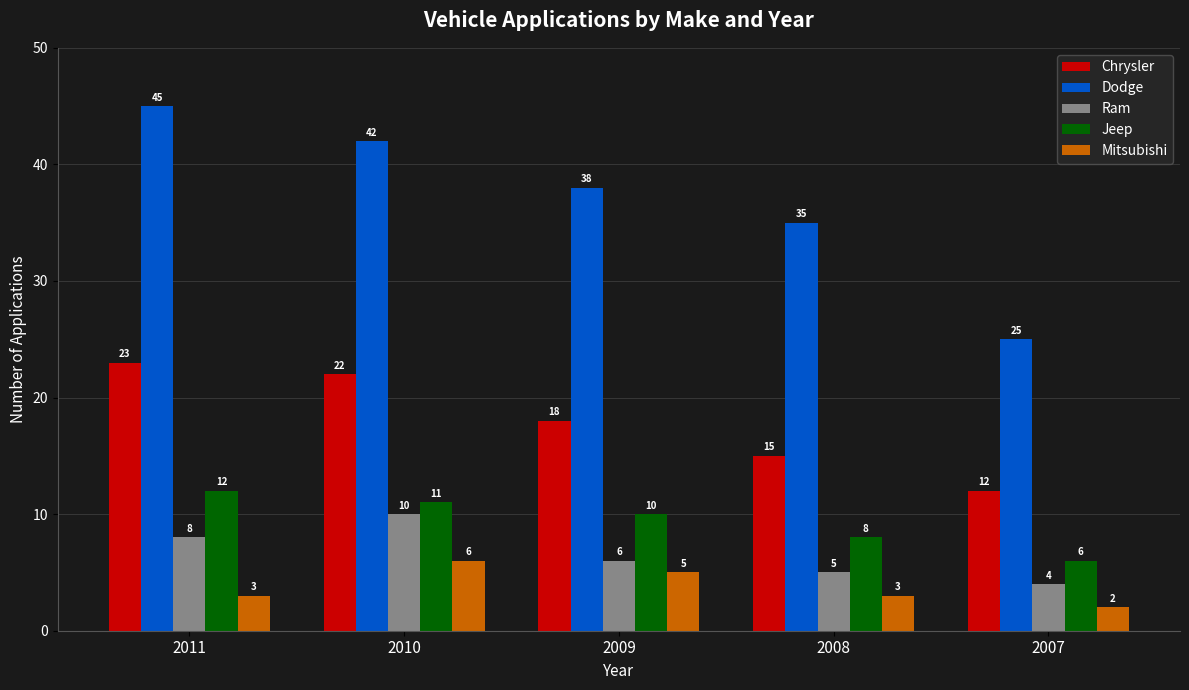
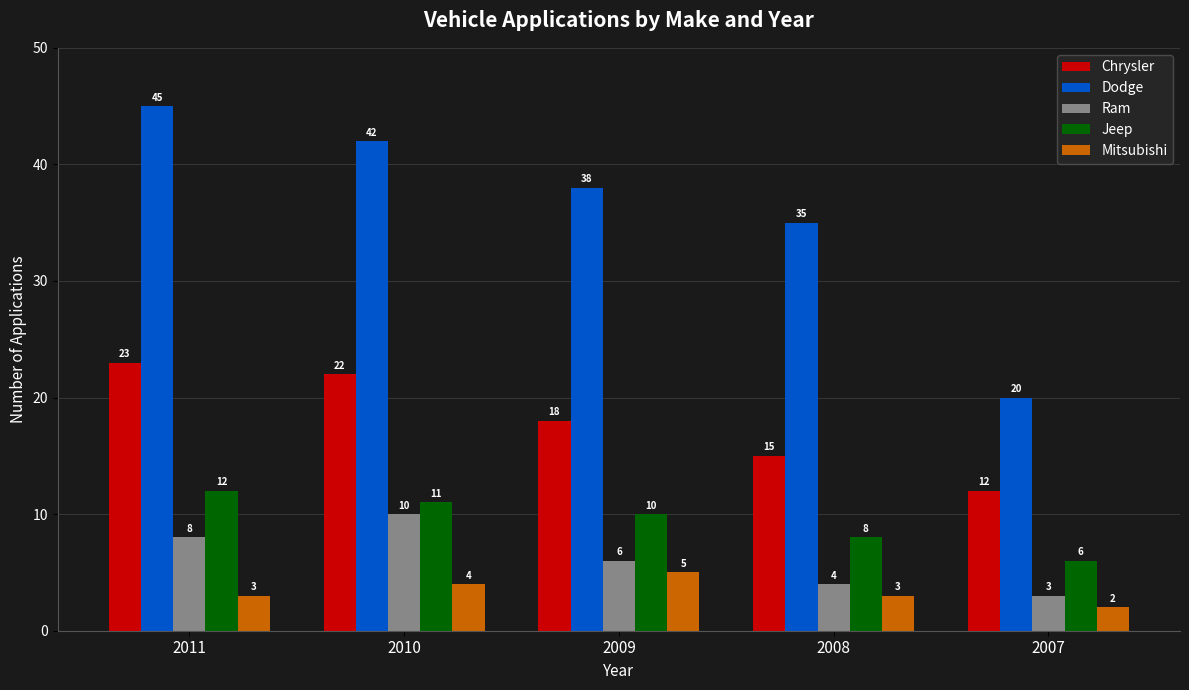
  {
    "Chrysler": {
      "2011": 23,
      "2010": 22,
      "2009": 18,
      "2008": 15,
      "2007": 12
    },
    "Dodge": {
      "2011": 45,
      "2010": 42,
      "2009": 38,
      "2008": 35,
-     "2007": 25
+     "2007": 20
    },
    "Ram": {
      "2011": 8,
      "2010": 10,
      "2009": 6,
-     "2008": 5,
-     "2007": 4
+     "2008": 4,
+     "2007": 3
    },
    "Jeep": {
      "2011": 12,
      "2010": 11,
      "2009": 10,
      "2008": 8,
      "2007": 6
    },
    "Mitsubishi": {
      "2011": 3,
-     "2010": 6,
+     "2010": 4,
      "2009": 5,
      "2008": 3,
      "2007": 2
    }
  }
